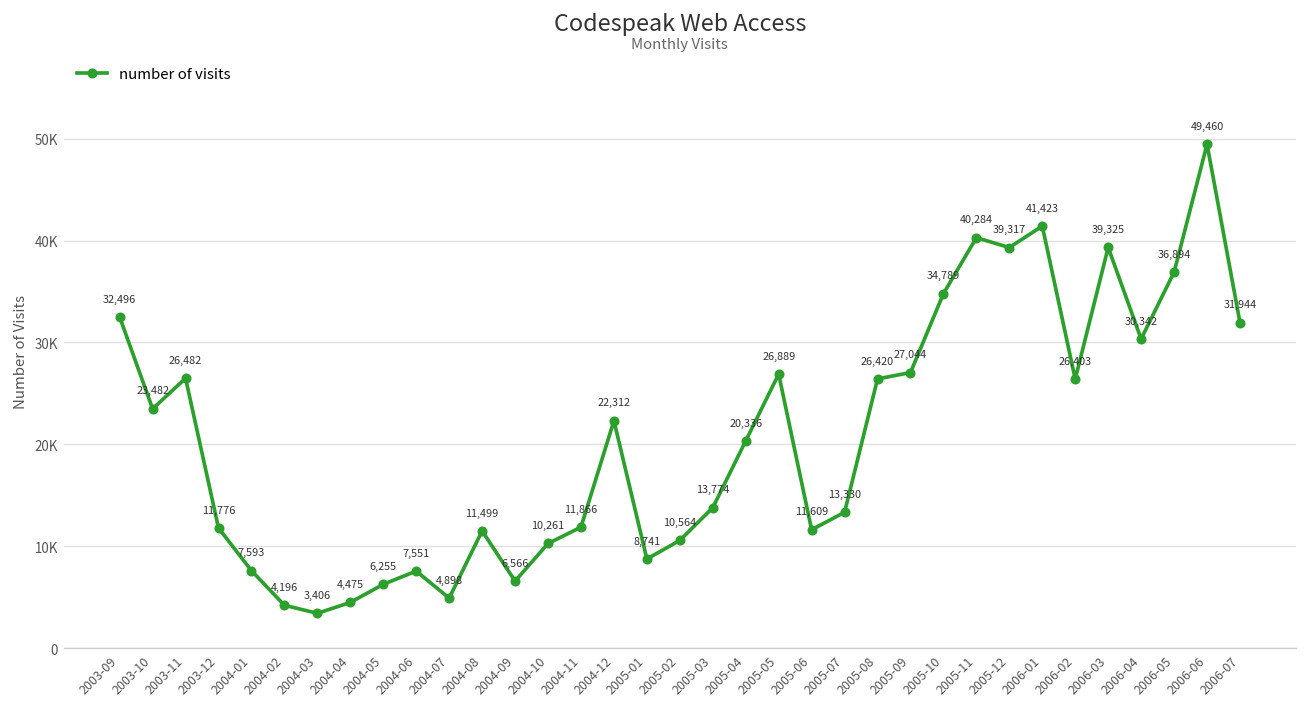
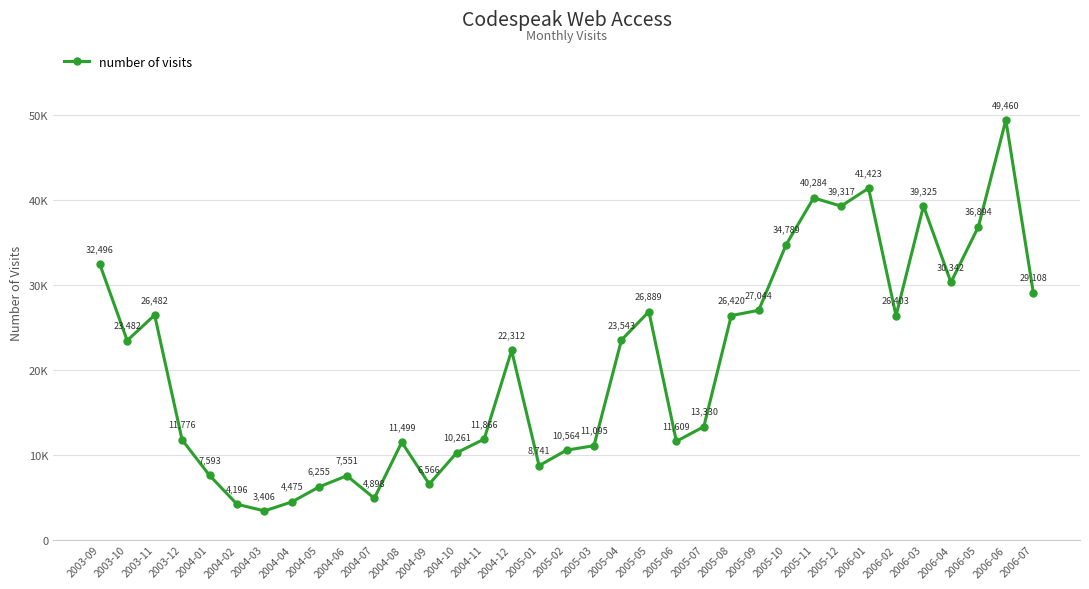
  {
    "2003-09": "32,496",
    "2003-10": "23,482",
    "2003-11": "26,482",
    "2003-12": "11,776",
    "2004-01": "7,593",
    "2004-02": "4,196",
    "2004-03": "3,406",
    "2004-04": "4,475",
    "2004-05": "6,255",
    "2004-06": "7,551",
    "2004-07": "4,898",
    "2004-08": "11,499",
    "2004-09": "6,566",
    "2004-10": "10,261",
    "2004-11": "11,866",
    "2004-12": "22,312",
    "2005-01": "8,741",
    "2005-02": "10,564",
-   "2005-03": "13,774",
-   "2005-04": "20,336",
+   "2005-03": "11,095",
+   "2005-04": "23,543",
    "2005-05": "26,889",
    "2005-06": "11,609",
    "2005-07": "13,330",
    "2005-08": "26,420",
    "2005-09": "27,044",
    "2005-10": "34,789",
    "2005-11": "40,284",
    "2005-12": "39,317",
    "2006-01": "41,423",
    "2006-02": "26,403",
    "2006-03": "39,325",
    "2006-04": "30,342",
    "2006-05": "36,894",
    "2006-06": "49,460",
-   "2006-07": "31,944"
+   "2006-07": "29,108"
  }
